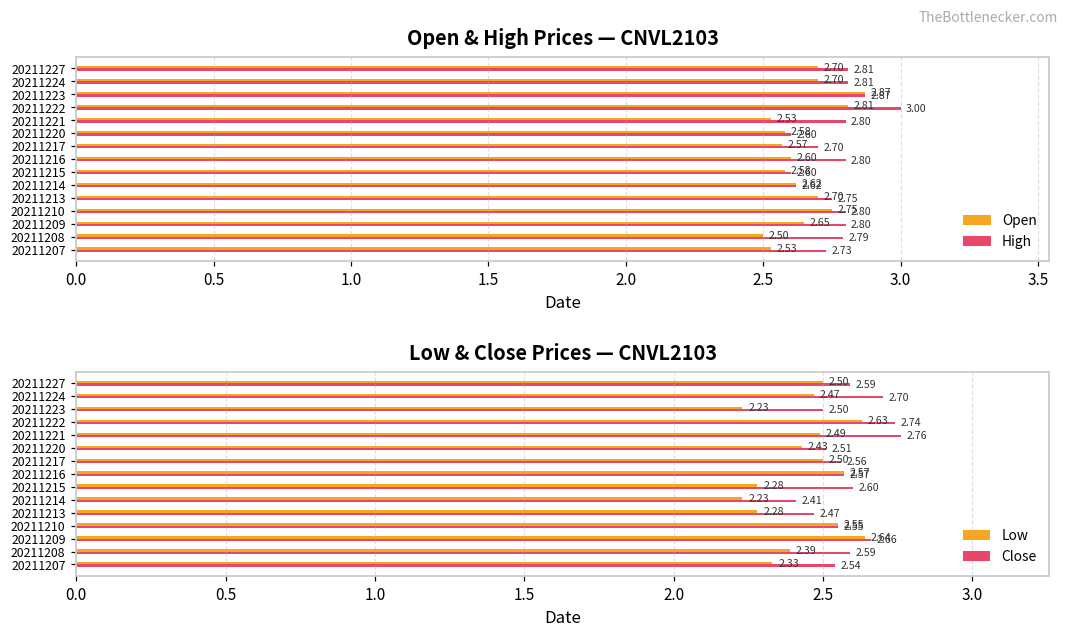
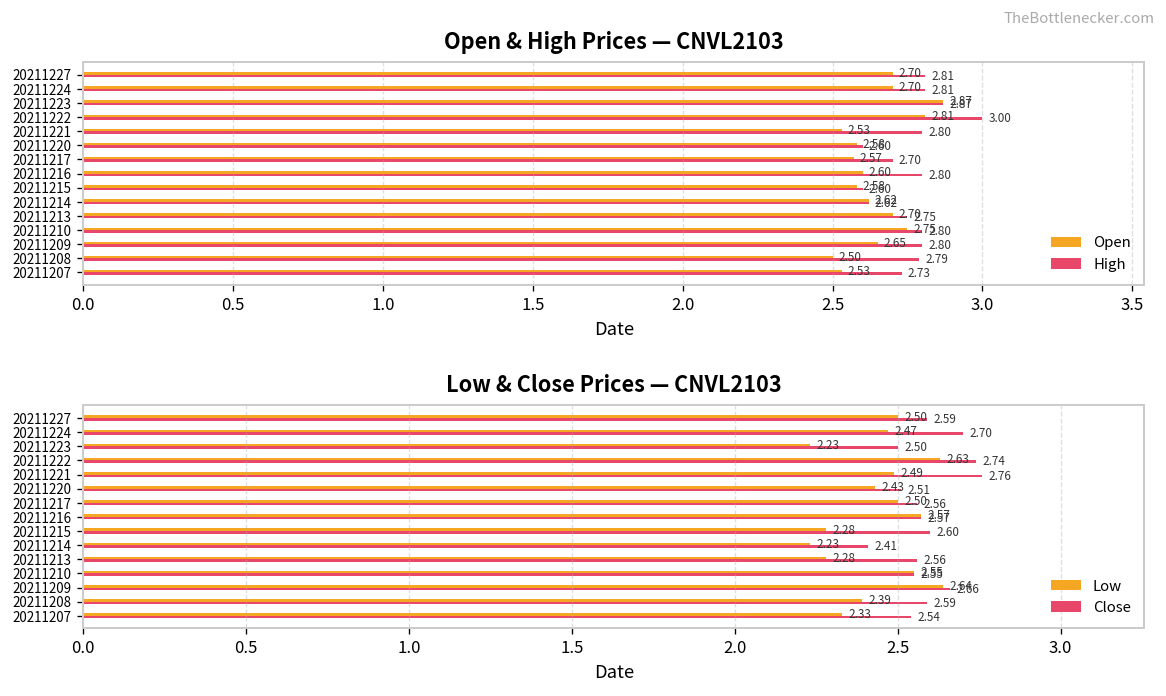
  {
    "Open & High Prices — CNVL2103": {
      "Open": {
        "20211227": 2.70,
        "20211224": 2.70,
        "20211222": 2.81,
        "20211221": 2.53,
        "20211217": 2.57,
        "20211216": 2.60,
        "20211209": 2.65,
        "20211208": 2.50,
        "20211207": 2.53
      },
      "High": {
        "20211227": 2.81,
        "20211224": 2.81,
        "20211222": 3.00,
        "20211221": 2.80,
        "20211217": 2.70,
        "20211216": 2.80,
        "20211209": 2.80,
        "20211208": 2.79,
        "20211207": 2.73
      }
    },
    "Low & Close Prices — CNVL2103": {
      "Low": {
        "20211227": 2.50,
        "20211224": 2.47,
        "20211223": 2.23,
        "20211222": 2.63,
        "20211221": 2.49,
        "20211220": 2.43,
        "20211217": 2.50,
        "20211215": 2.28,
        "20211214": 2.23,
        "20211213": 2.28,
        "20211208": 2.39,
        "20211207": 2.33
      },
      "Close": {
        "20211227": 2.59,
        "20211224": 2.70,
        "20211223": 2.50,
        "20211222": 2.74,
        "20211221": 2.76,
        "20211220": 2.51,
        "20211217": 2.56,
        "20211215": 2.60,
        "20211214": 2.41,
-       "20211213": 2.47,
+       "20211213": 2.56,
        "20211208": 2.59,
        "20211207": 2.54
      }
    }
  }
